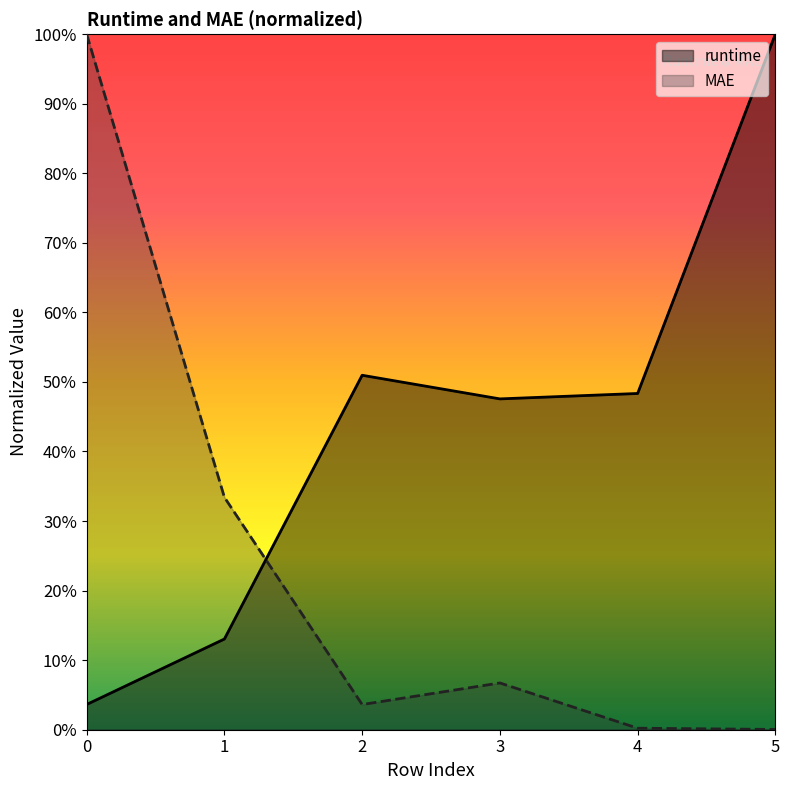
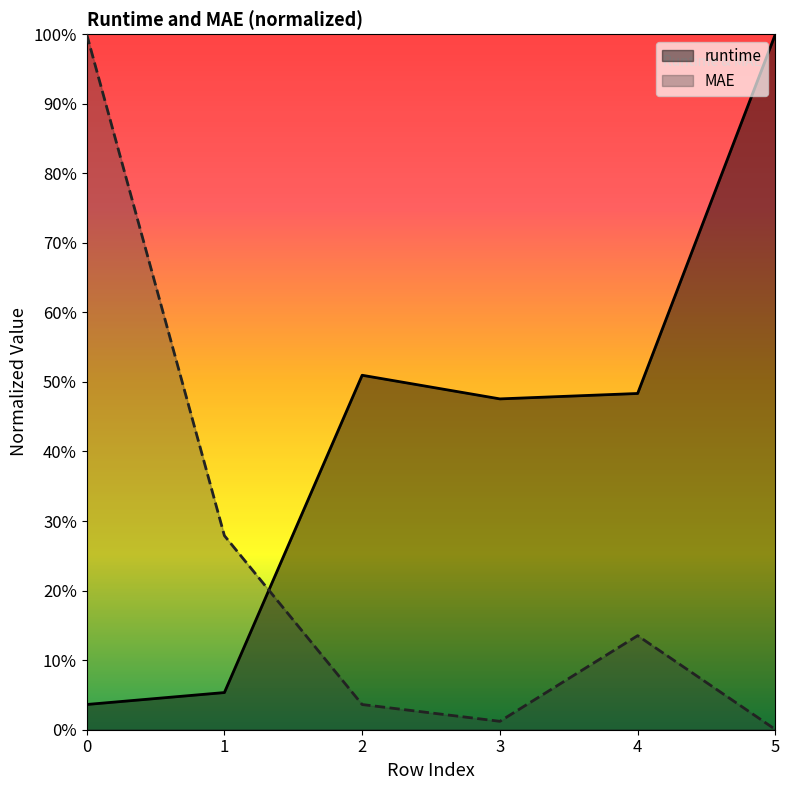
  {
    "runtime": {
      "0": "4%",
-     "1": "13%",
+     "1": "5%",
      "2": "51%",
      "3": "48%",
      "4": "48%",
      "5": "100%"
    },
    "MAE": {
      "0": "100%",
-     "1": "33%",
+     "1": "28%",
      "2": "4%",
-     "3": "7%",
-     "4": "0%",
+     "3": "1%",
+     "4": "14%",
      "5": "0%"
    }
  }
